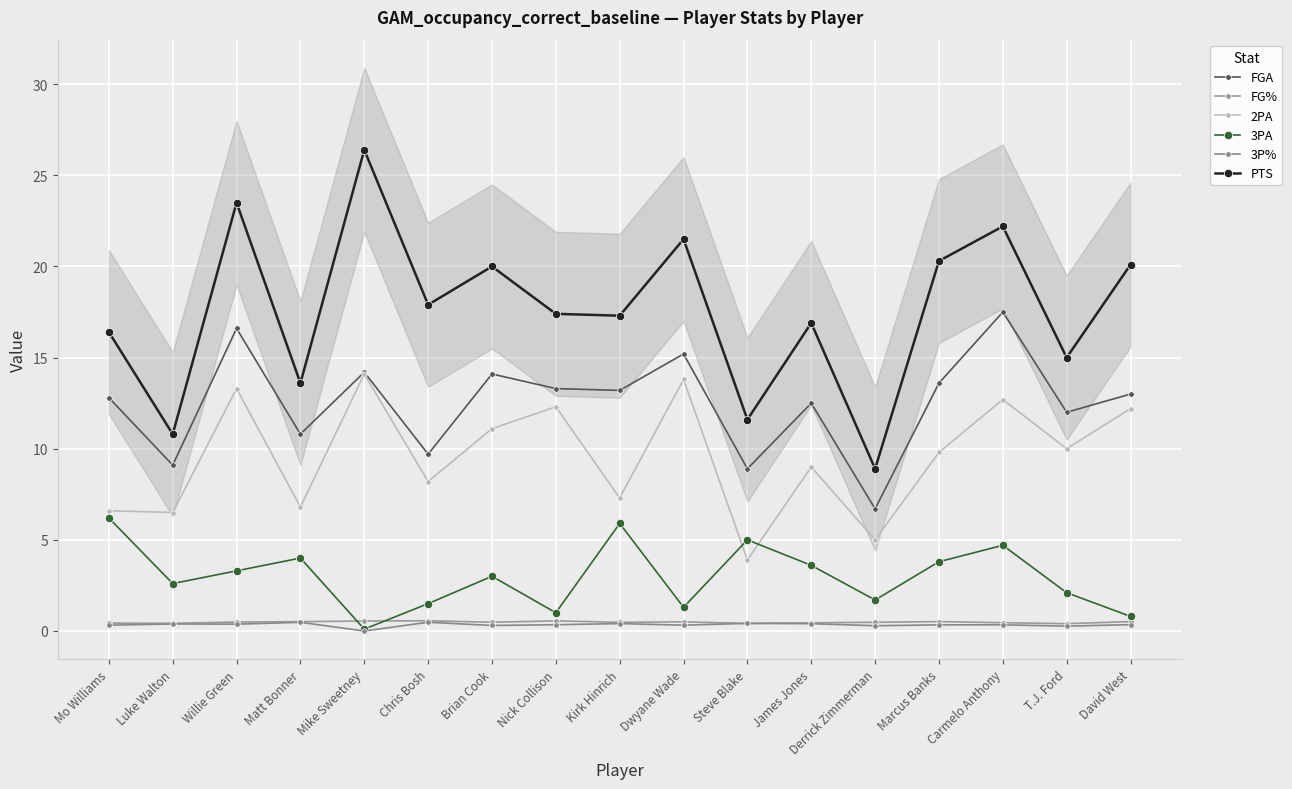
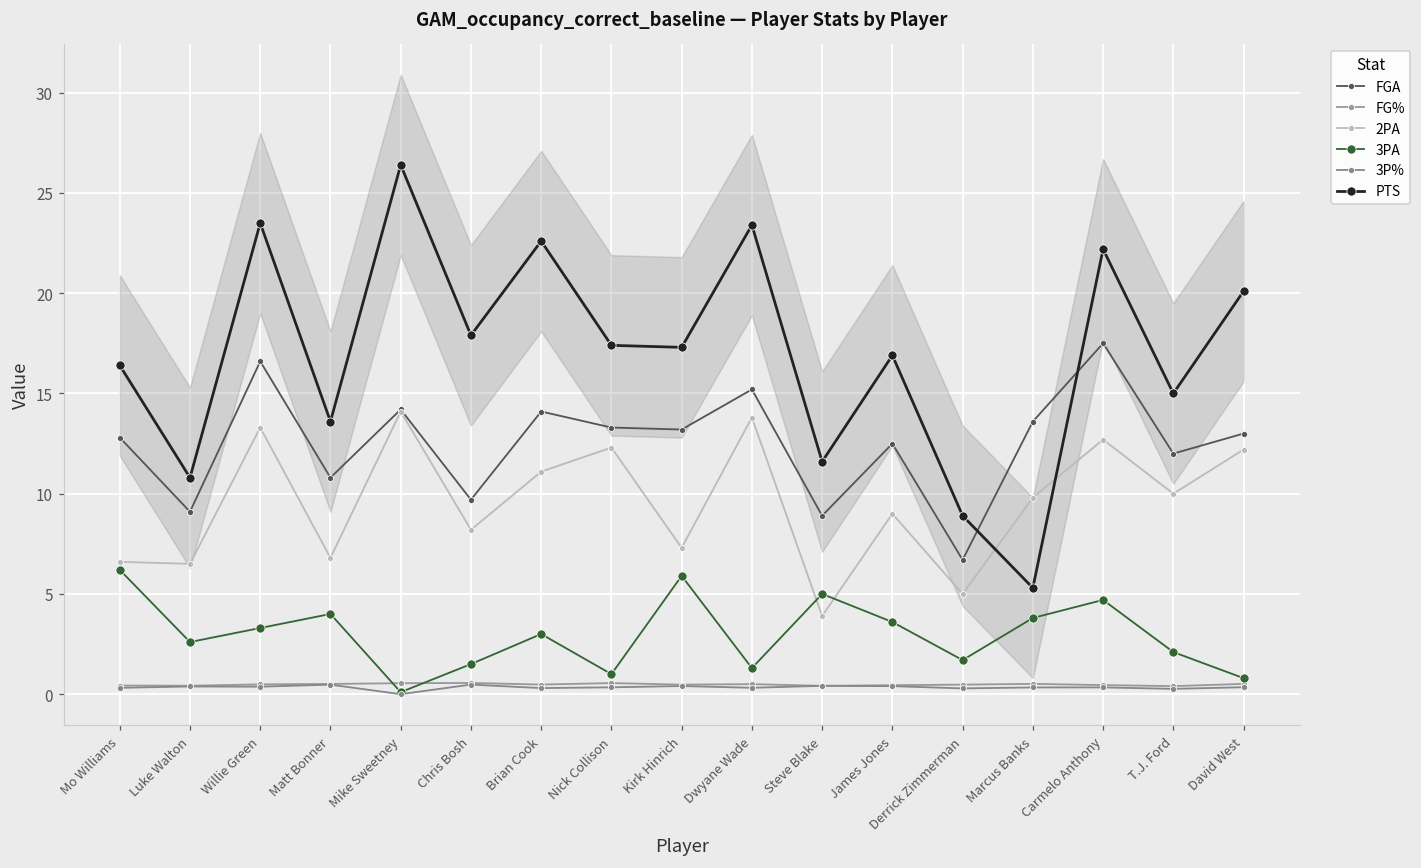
  {
    "PTS": {
      "Mo Williams": 16.4,
      "Luke Walton": 10.8,
      "Willie Green": 23.5,
      "Matt Bonner": 13.6,
      "Mike Sweetney": 26.4,
      "Chris Bosh": 17.9,
-     "Brian Cook": 20.0,
+     "Brian Cook": 22.6,
      "Nick Collison": 17.4,
      "Kirk Hinrich": 17.3,
-     "Dwyane Wade": 21.5,
+     "Dwyane Wade": 23.4,
      "Steve Blake": 11.6,
      "James Jones": 16.9,
      "Derrick Zimmerman": 8.9,
-     "Marcus Banks": 20.3,
+     "Marcus Banks": 5.3,
      "Carmelo Anthony": 22.2,
      "T.J. Ford": 15.0,
      "David West": 20.1
    }
  }
